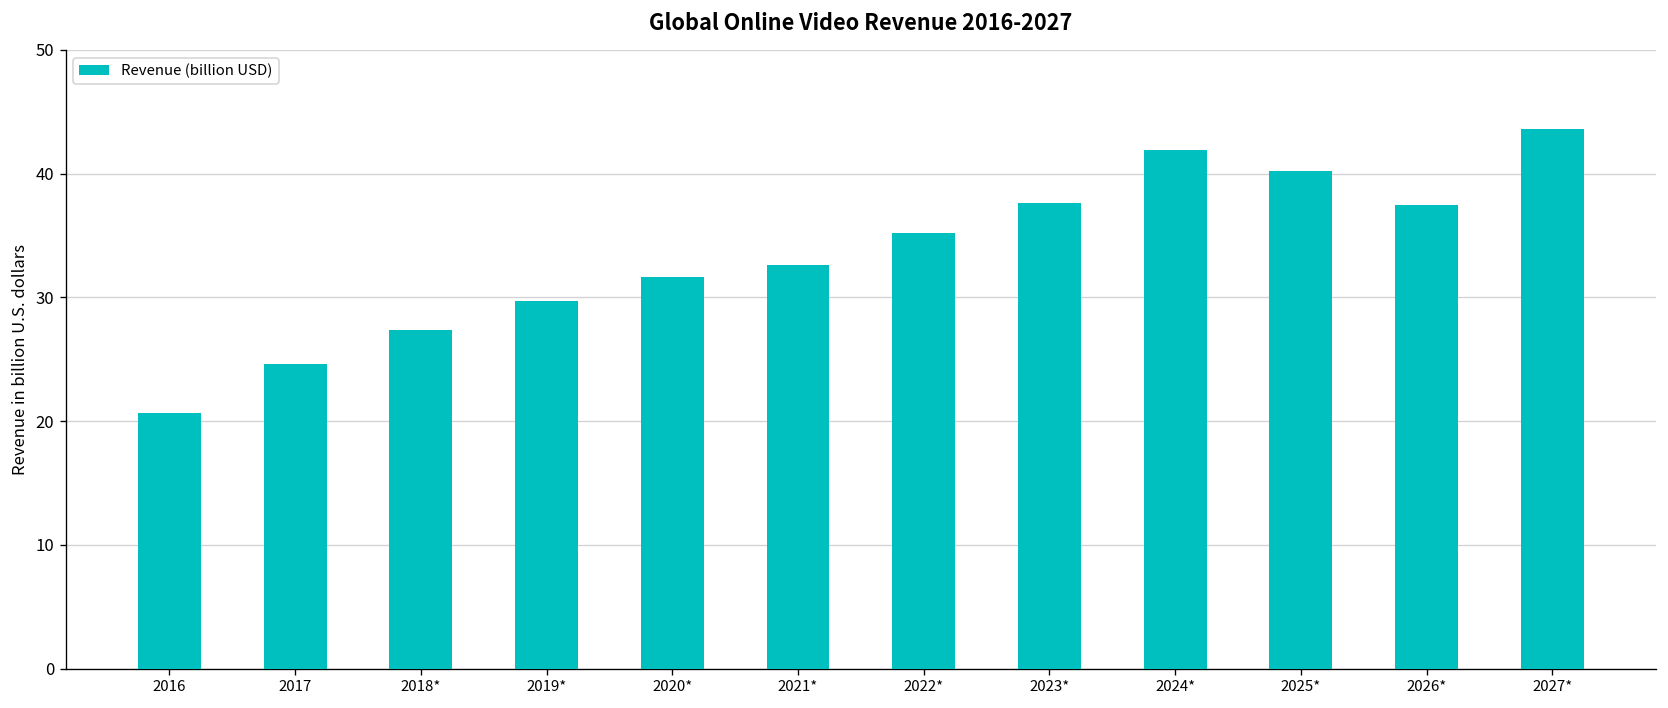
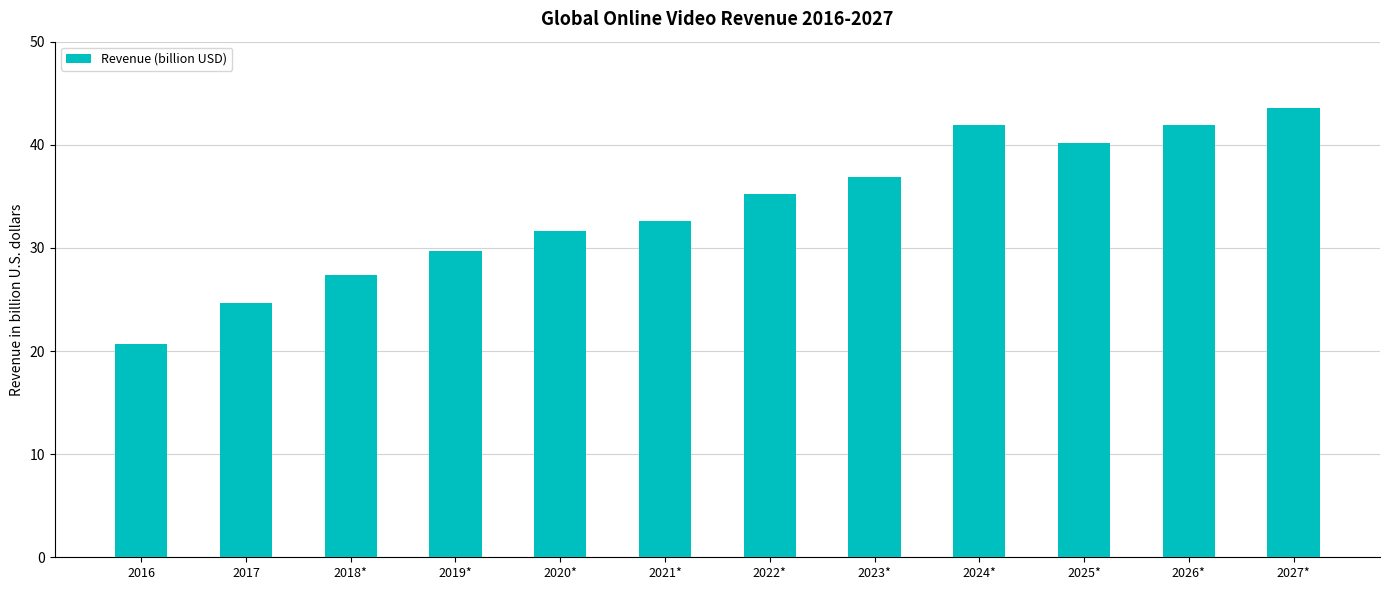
  {
    "2016": 20.7,
    "2017": 24.7,
    "2018*": 27.4,
    "2019*": 29.7,
    "2020*": 31.7,
    "2021*": 32.7,
    "2022*": 35.2,
-   "2023*": 37.7,
+   "2023*": 36.9,
    "2024*": 42.0,
    "2025*": 40.2,
-   "2026*": 37.4,
+   "2026*": 41.9,
    "2027*": 43.6
  }
